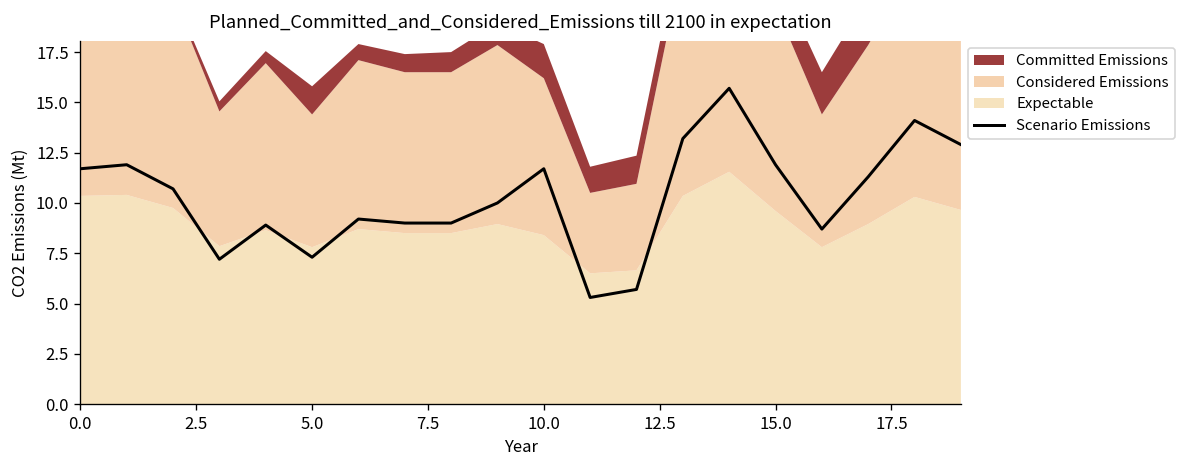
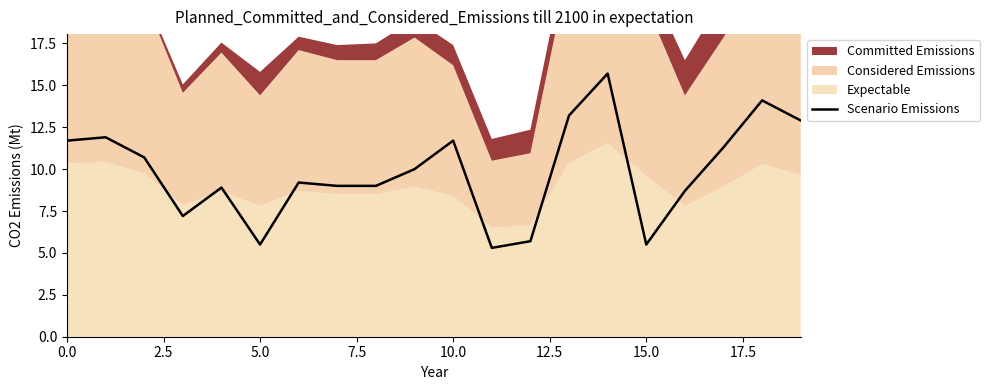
  {
    "Scenario Emissions": {
      "0.0": 11.7,
-     "5.0": 7.3,
+     "5.0": 5.5,
      "10.0": 11.7,
-     "15.0": 11.9
+     "15.0": 5.5
    },
    "Committed Emissions": {
      "5.0": 1.4,
-     "10.0": 1.7
+     "10.0": 1.2
    }
  }
